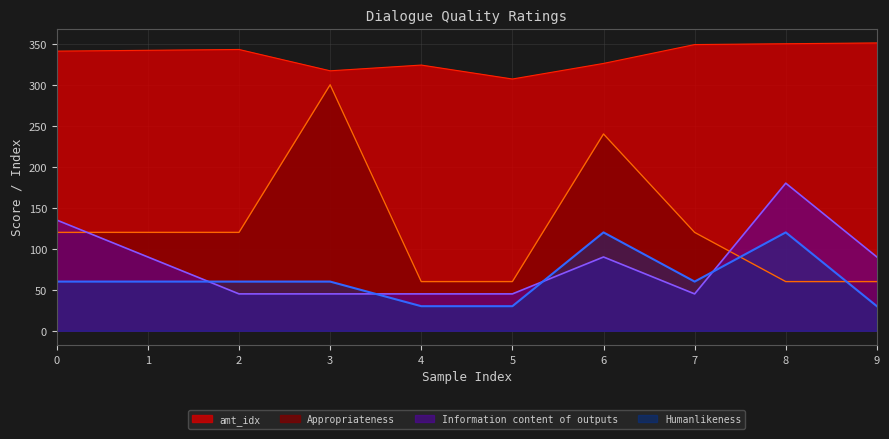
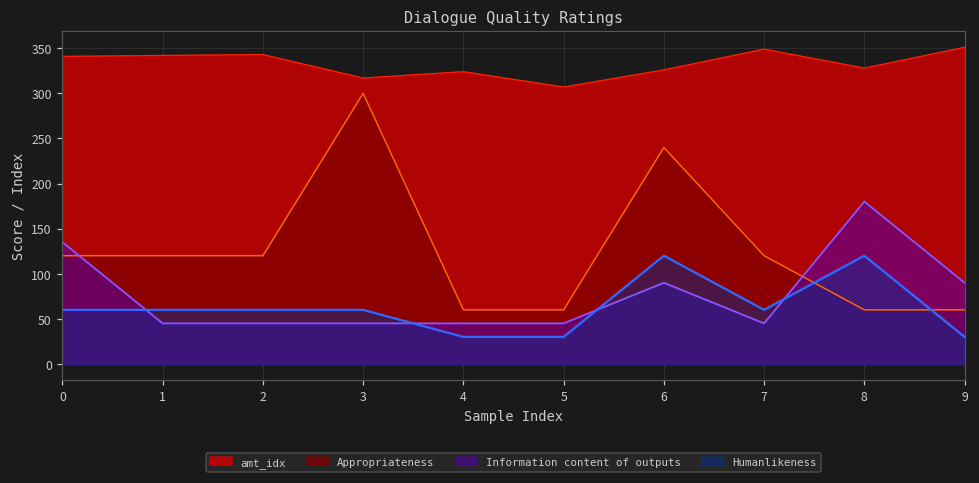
  {
    "amt_idx": {
      "0": 340,
      "1": 340,
      "2": 340,
      "3": 320,
      "4": 320,
      "5": 310,
      "6": 330,
      "7": 350,
-     "8": 350,
+     "8": 330,
      "9": 350
    },
    "Appropriateness": {
      "0": 120,
      "1": 120,
      "2": 120,
      "3": 300,
      "4": 60,
      "5": 60,
      "6": 240,
      "7": 120,
      "8": 60,
      "9": 60
    },
    "Information content of outputs": {
      "0": 140,
-     "1": 90,
+     "1": 50,
      "2": 50,
      "3": 50,
      "4": 50,
      "5": 50,
      "6": 90,
      "7": 50,
      "8": 180,
      "9": 90
    },
    "Humanlikeness": {
      "0": 60,
      "1": 60,
      "2": 60,
      "3": 60,
      "4": 30,
      "5": 30,
      "6": 120,
      "7": 60,
      "8": 120,
      "9": 30
    }
  }
